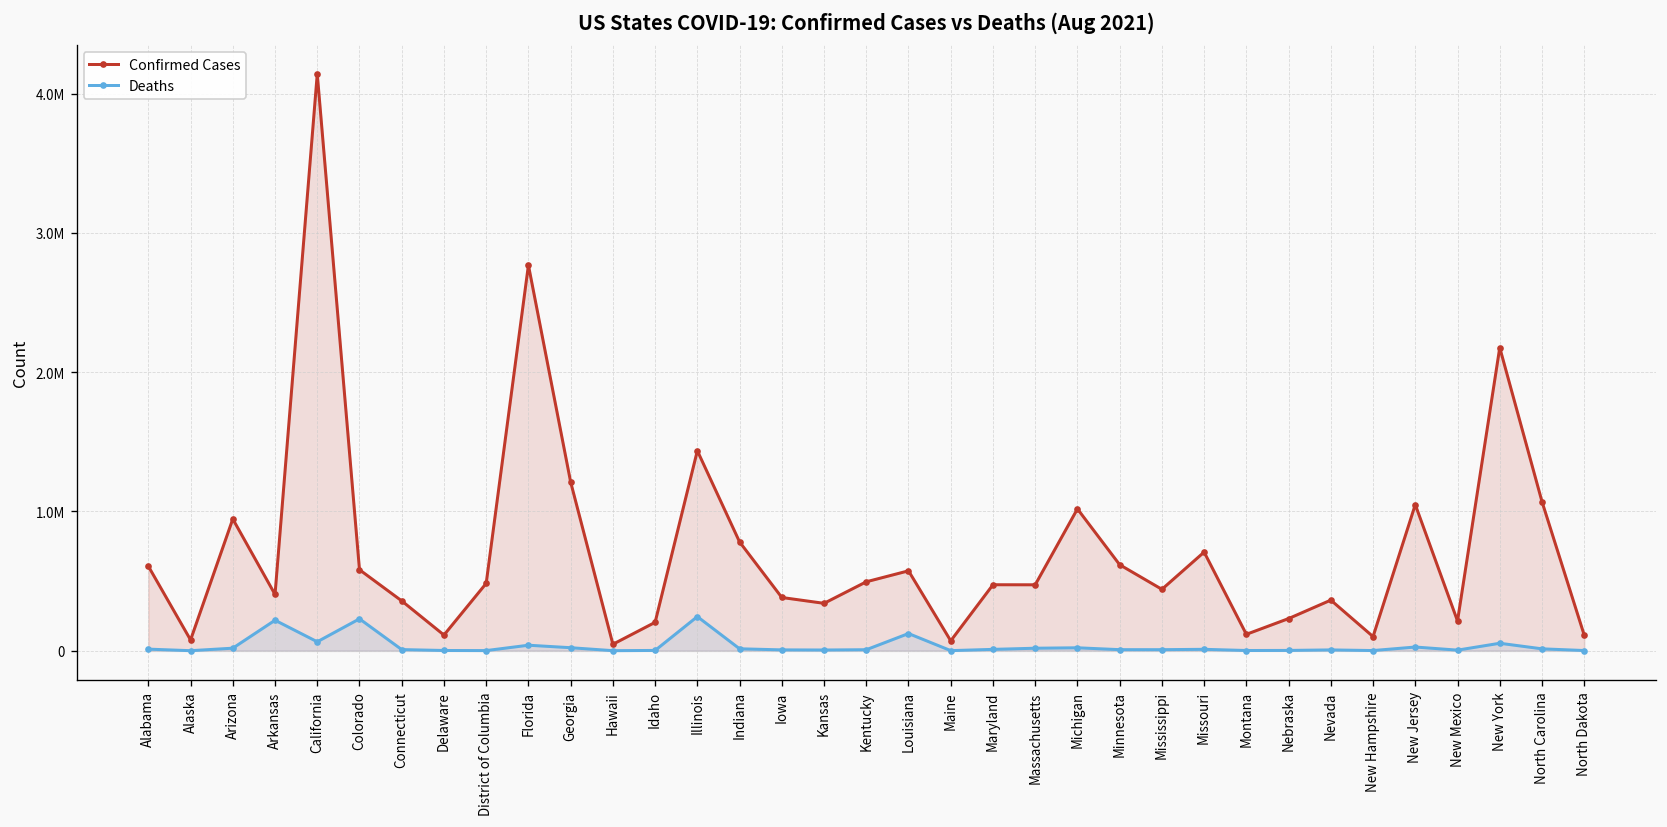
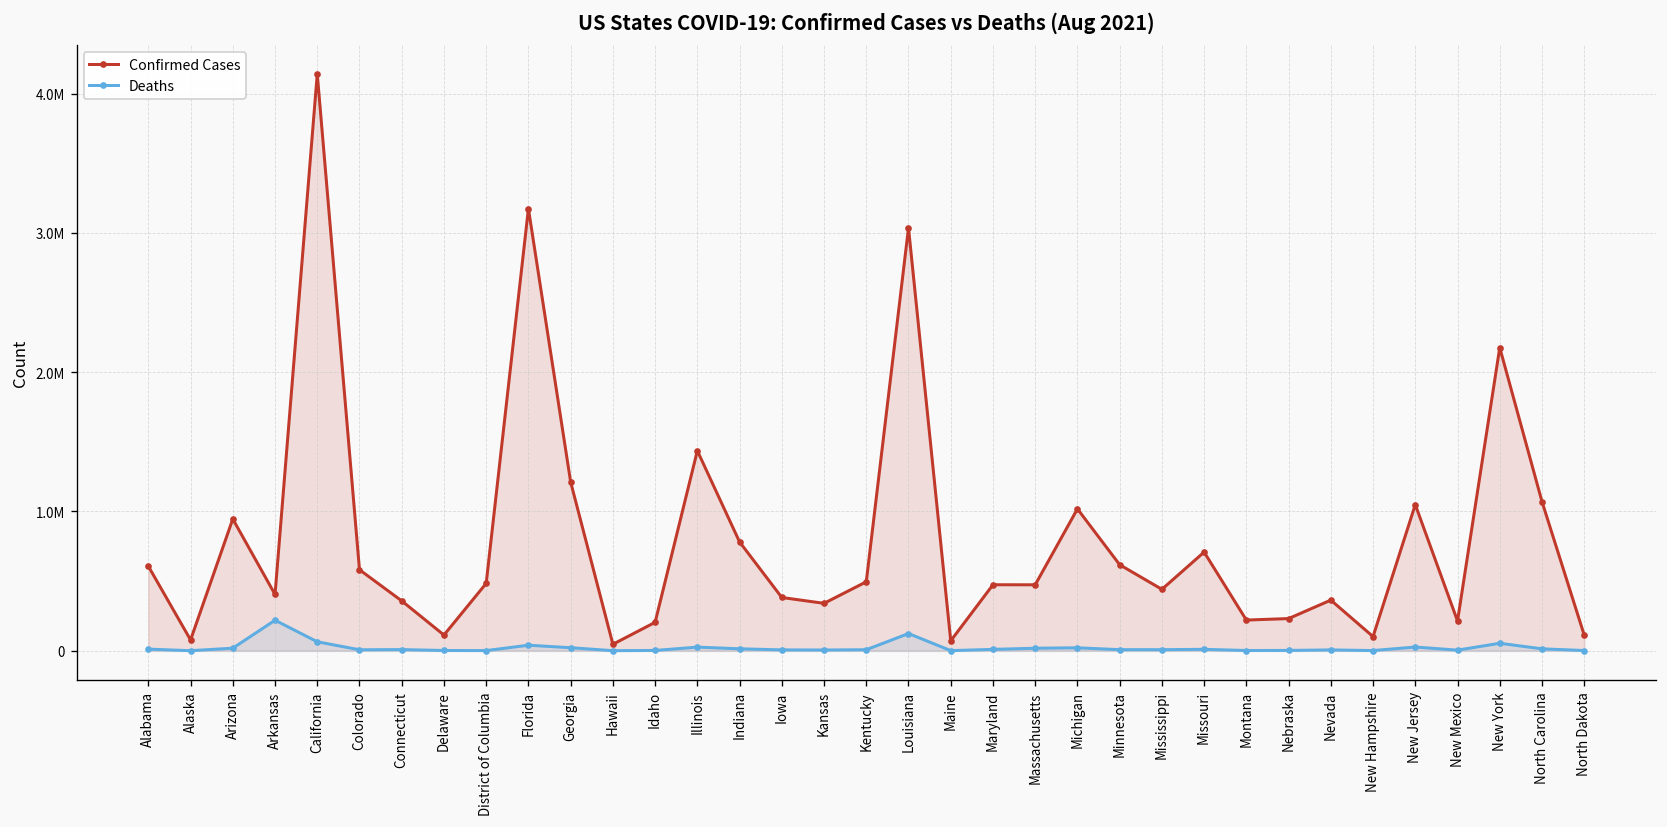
  {
    "Confirmed Cases": {
      "Alabama": 610000,
      "Alaska": 80000,
      "Arizona": 950000,
      "Arkansas": 400000,
      "California": 4140000,
      "Colorado": 580000,
      "Connecticut": 360000,
      "Delaware": 110000,
      "District of Columbia": 480000,
-     "Florida": 2770000,
+     "Florida": 3170000,
      "Georgia": 1210000,
      "Hawaii": 50000,
      "Idaho": 200000,
      "Illinois": 1440000,
      "Indiana": 780000,
      "Iowa": 380000,
      "Kansas": 340000,
      "Kentucky": 500000,
-     "Louisiana": 570000,
+     "Louisiana": 3040000,
      "Maine": 70000,
      "Maryland": 470000,
      "Massachusetts": 470000,
      "Michigan": 1020000,
      "Minnesota": 620000,
      "Mississippi": 440000,
      "Missouri": 710000,
-     "Montana": 120000,
+     "Montana": 220000,
      "Nebraska": 230000,
      "Nevada": 360000,
      "New Hampshire": 100000,
      "New Jersey": 1050000,
      "New Mexico": 210000,
      "New York": 2180000,
      "North Carolina": 1070000,
      "North Dakota": 110000
    },
    "Deaths": {
      "Alabama": 10000,
      "Alaska": 0,
      "Arizona": 20000,
      "Arkansas": 220000,
      "California": 60000,
-     "Colorado": 230000,
+     "Colorado": 10000,
      "Connecticut": 10000,
      "Delaware": 0,
      "District of Columbia": 0,
      "Florida": 40000,
      "Georgia": 20000,
      "Hawaii": 0,
      "Idaho": 0,
-     "Illinois": 250000,
+     "Illinois": 30000,
      "Indiana": 10000,
      "Iowa": 10000,
      "Kansas": 10000,
      "Kentucky": 10000,
      "Louisiana": 120000,
      "Maine": 0,
      "Maryland": 10000,
      "Massachusetts": 20000,
      "Michigan": 20000,
      "Minnesota": 10000,
      "Mississippi": 10000,
      "Missouri": 10000,
      "Montana": 0,
      "Nebraska": 0,
      "Nevada": 10000,
      "New Hampshire": 0,
      "New Jersey": 30000,
      "New Mexico": 0,
      "New York": 50000,
      "North Carolina": 10000,
      "North Dakota": 0
    }
  }
